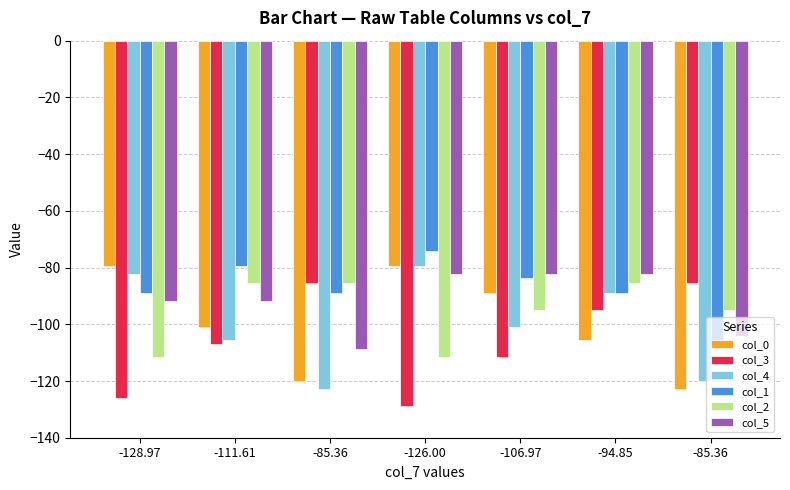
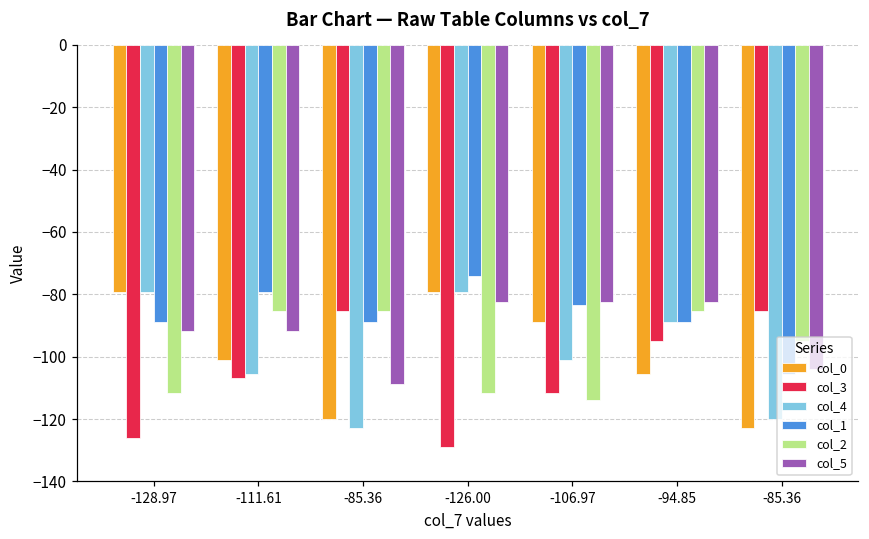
  {
    "col_0": {
      "-128.97": -79,
      "-111.61": -101,
      "-126.00": -79,
      "-106.97": -89,
      "-94.85": -106
    },
    "col_3": {
      "-128.97": -126,
      "-111.61": -107,
      "-126.00": -129,
      "-106.97": -112,
      "-94.85": -95
    },
    "col_4": {
-     "-128.97": -82,
+     "-128.97": -79,
      "-111.61": -106,
      "-126.00": -79,
      "-106.97": -101,
      "-94.85": -89
    },
    "col_1": {
      "-128.97": -89,
      "-111.61": -79,
      "-126.00": -74,
      "-106.97": -84,
      "-94.85": -89
    },
    "col_2": {
      "-128.97": -112,
      "-111.61": -85,
      "-126.00": -112,
-     "-106.97": -95,
+     "-106.97": -114,
      "-94.85": -85
    },
    "col_5": {
      "-128.97": -92,
      "-111.61": -92,
      "-126.00": -82,
      "-106.97": -82,
      "-94.85": -82
    }
  }
